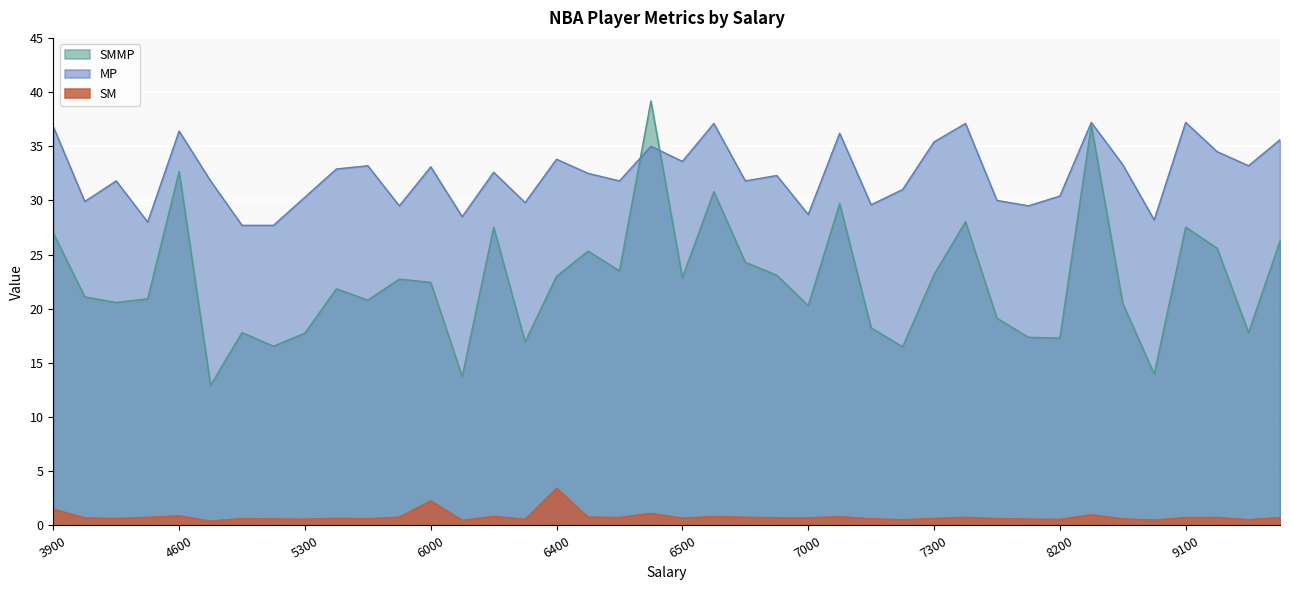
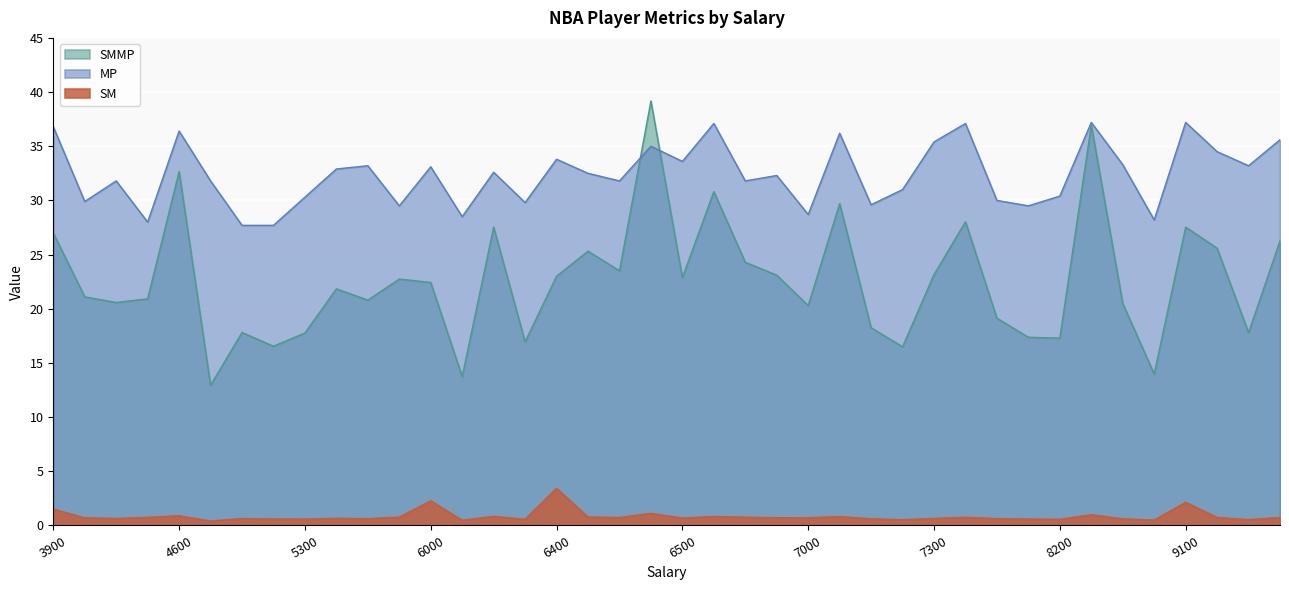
  {
    "SM": {
      "3900": 1.5,
      "4600": 0.9,
      "5300": 0.6,
      "6000": 2.3,
      "6400": 3.4,
      "6500": 0.7,
      "7000": 0.7,
      "7300": 0.7,
      "8200": 0.6,
-     "9100": 0.7
+     "9100": 2.1
    }
  }
